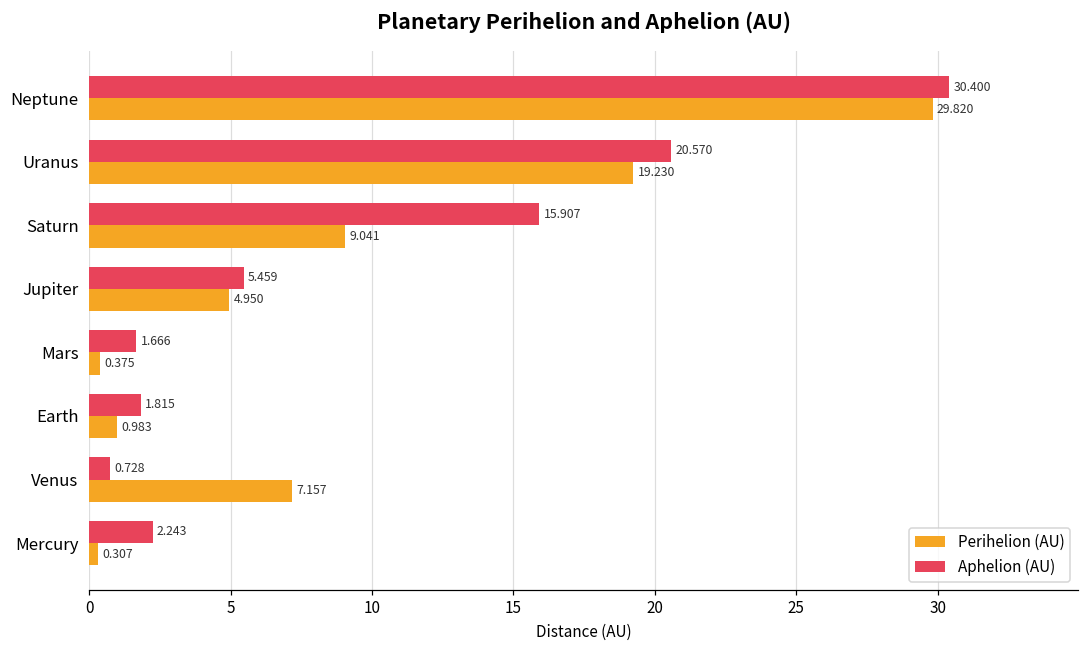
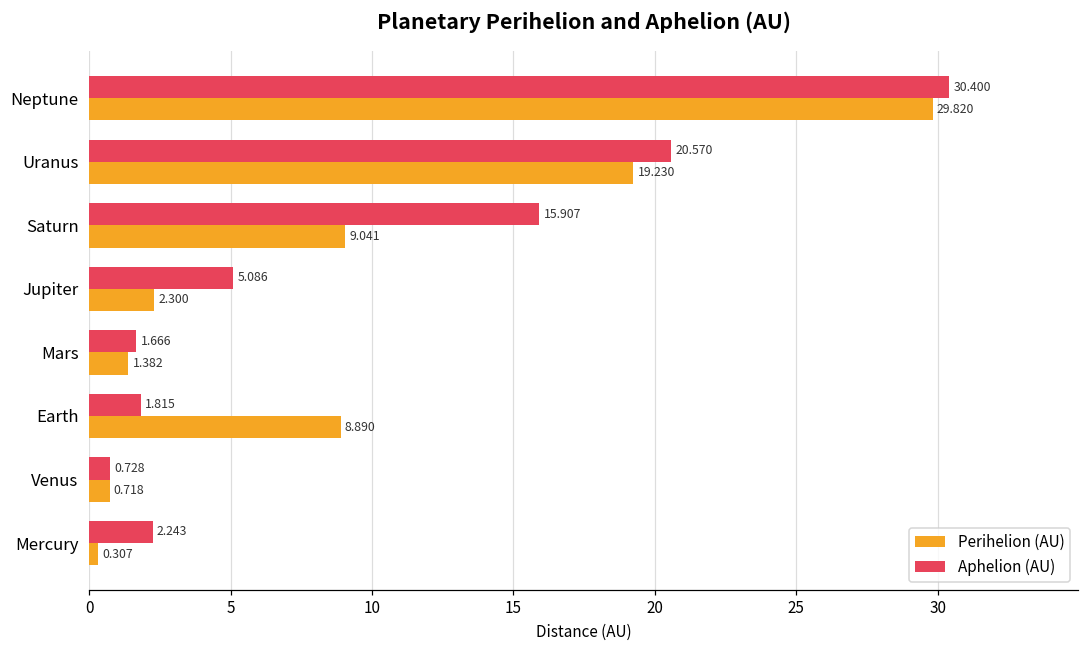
  {
    "Perihelion (AU)": {
      "Neptune": 29.820,
      "Uranus": 19.230,
      "Saturn": 9.041,
-     "Jupiter": 4.950,
-     "Mars": 0.375,
-     "Earth": 0.983,
-     "Venus": 7.157,
+     "Jupiter": 2.300,
+     "Mars": 1.382,
+     "Earth": 8.890,
+     "Venus": 0.718,
      "Mercury": 0.307
    },
    "Aphelion (AU)": {
      "Neptune": 30.400,
      "Uranus": 20.570,
      "Saturn": 15.907,
-     "Jupiter": 5.459,
+     "Jupiter": 5.086,
      "Mars": 1.666,
      "Earth": 1.815,
      "Venus": 0.728,
      "Mercury": 2.243
    }
  }
